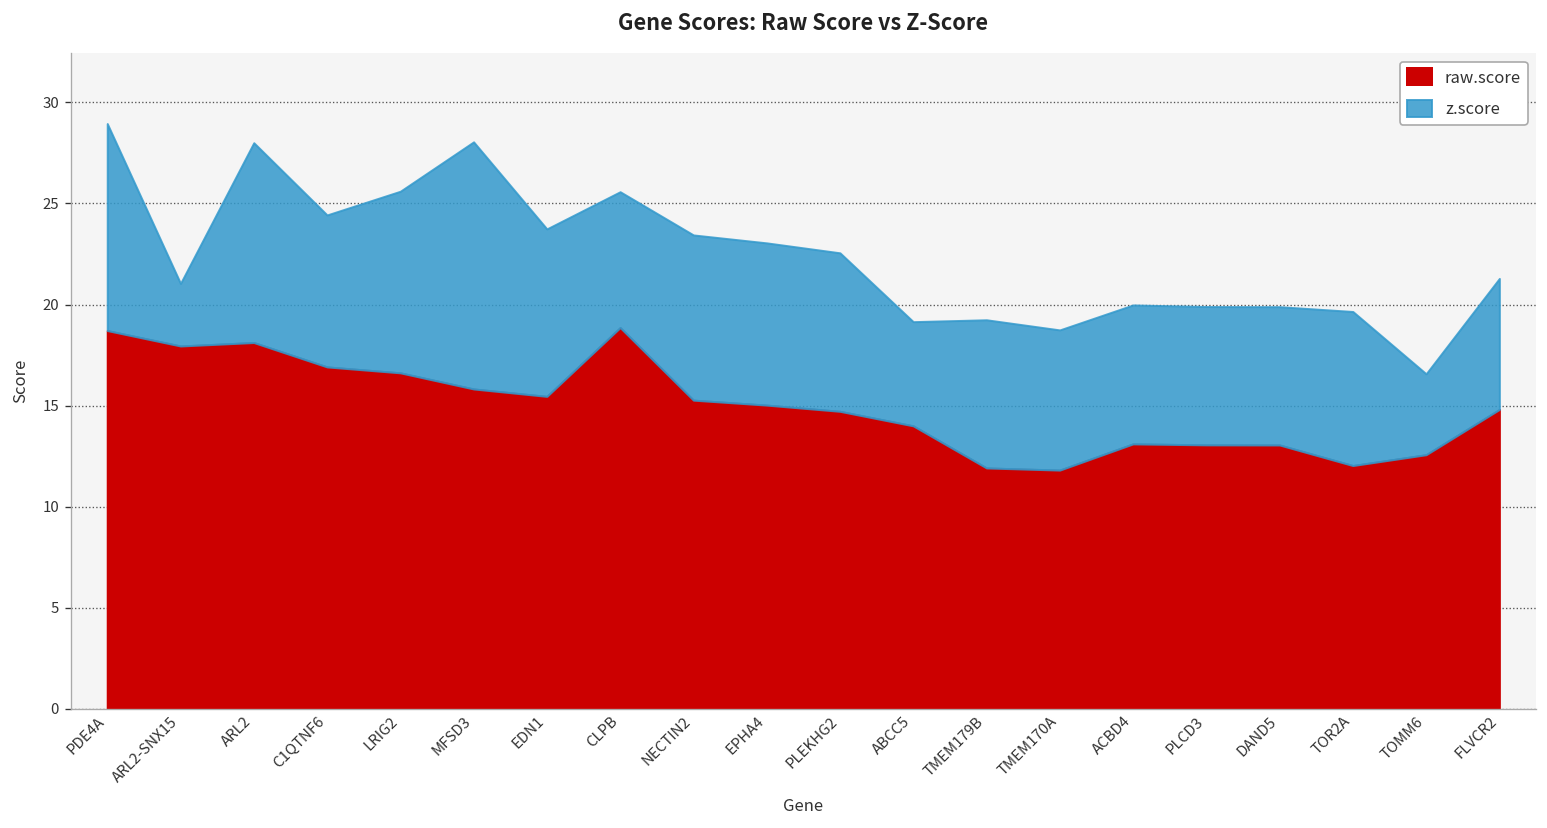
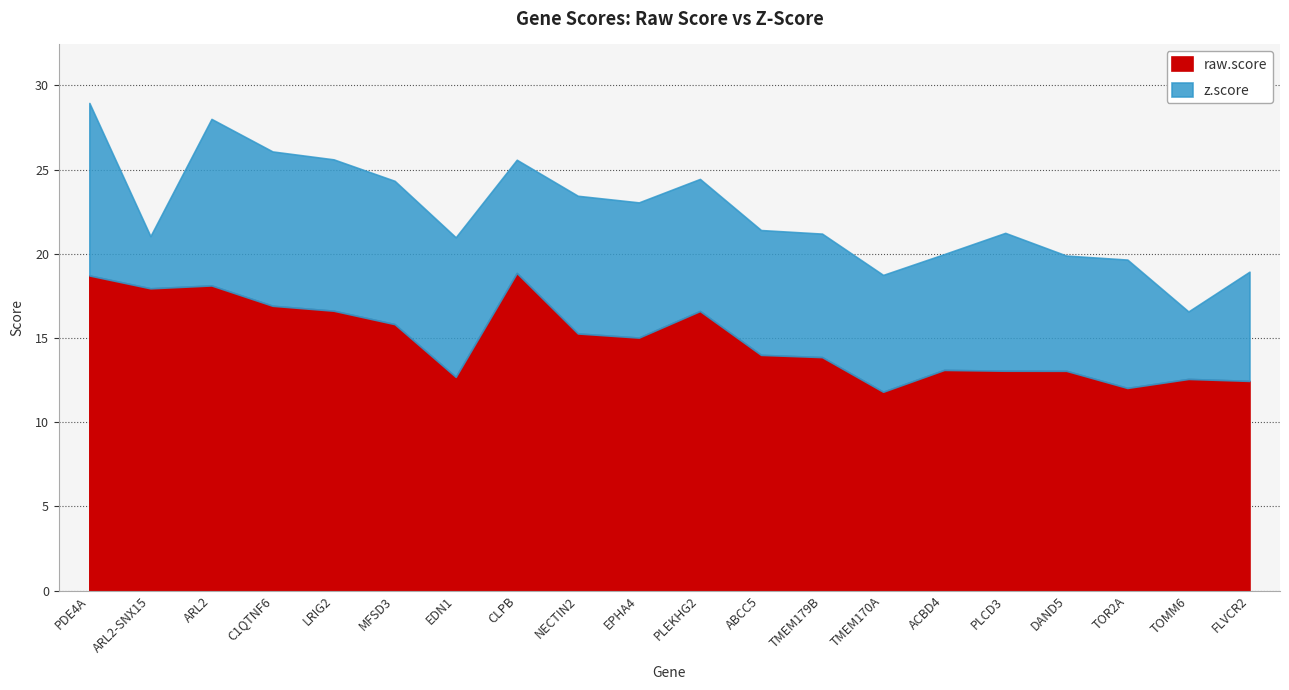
  {
    "raw.score": {
      "PDE4A": 18.7,
      "ARL2-SNX15": 17.9,
      "ARL2": 18.1,
      "C1QTNF6": 16.9,
      "LRIG2": 16.6,
      "MFSD3": 15.8,
-     "EDN1": 15.5,
+     "EDN1": 12.7,
      "CLPB": 18.9,
      "NECTIN2": 15.3,
      "EPHA4": 15.0,
-     "PLEKHG2": 14.7,
+     "PLEKHG2": 16.6,
      "ABCC5": 14.0,
-     "TMEM179B": 11.9,
+     "TMEM179B": 13.9,
      "TMEM170A": 11.8,
      "ACBD4": 13.1,
      "PLCD3": 13.1,
      "DAND5": 13.0,
      "TOR2A": 12.0,
      "TOMM6": 12.6,
-     "FLVCR2": 14.8
+     "FLVCR2": 12.5
    },
    "z.score": {
      "PDE4A": 10.2,
      "ARL2-SNX15": 3.1,
      "ARL2": 9.9,
-     "C1QTNF6": 7.5,
+     "C1QTNF6": 9.2,
      "LRIG2": 9.0,
-     "MFSD3": 12.2,
+     "MFSD3": 8.5,
      "EDN1": 8.3,
      "CLPB": 6.7,
      "NECTIN2": 8.2,
      "EPHA4": 8.0,
      "PLEKHG2": 7.8,
-     "ABCC5": 5.2,
+     "ABCC5": 7.4,
      "TMEM179B": 7.3,
      "TMEM170A": 6.9,
      "ACBD4": 6.9,
-     "PLCD3": 6.8,
+     "PLCD3": 8.2,
      "DAND5": 6.8,
      "TOR2A": 7.6,
      "TOMM6": 4.0,
      "FLVCR2": 6.5
    }
  }
